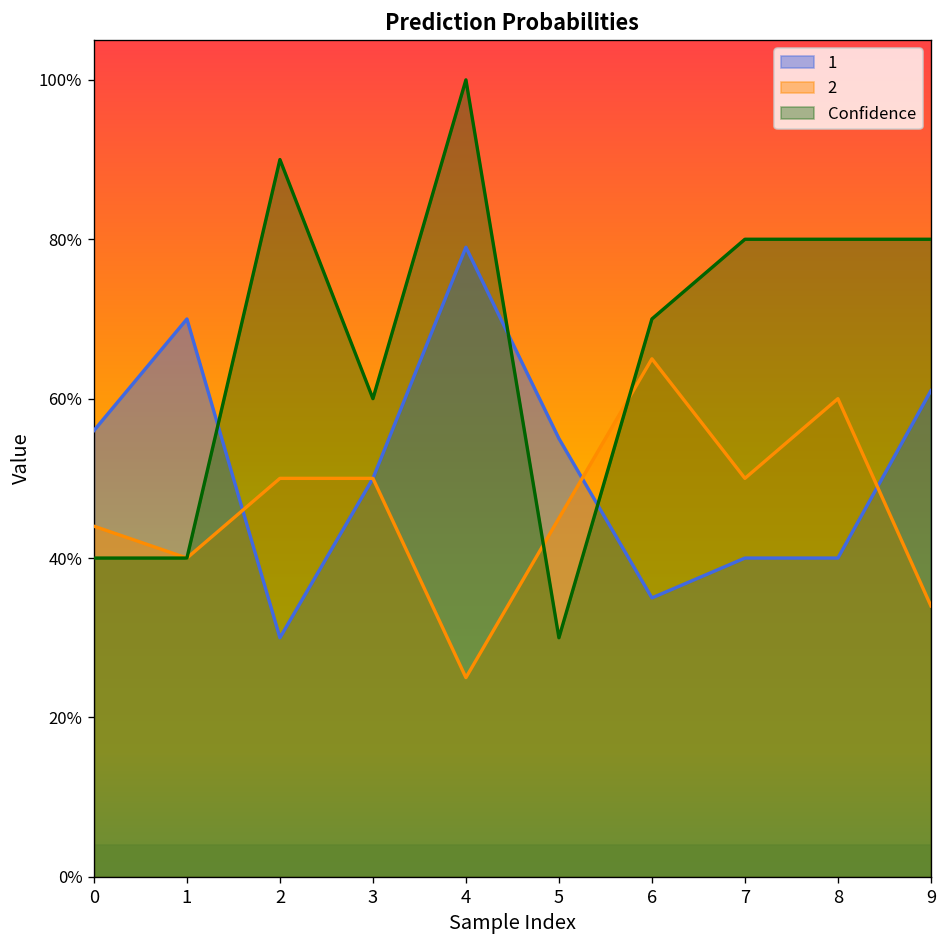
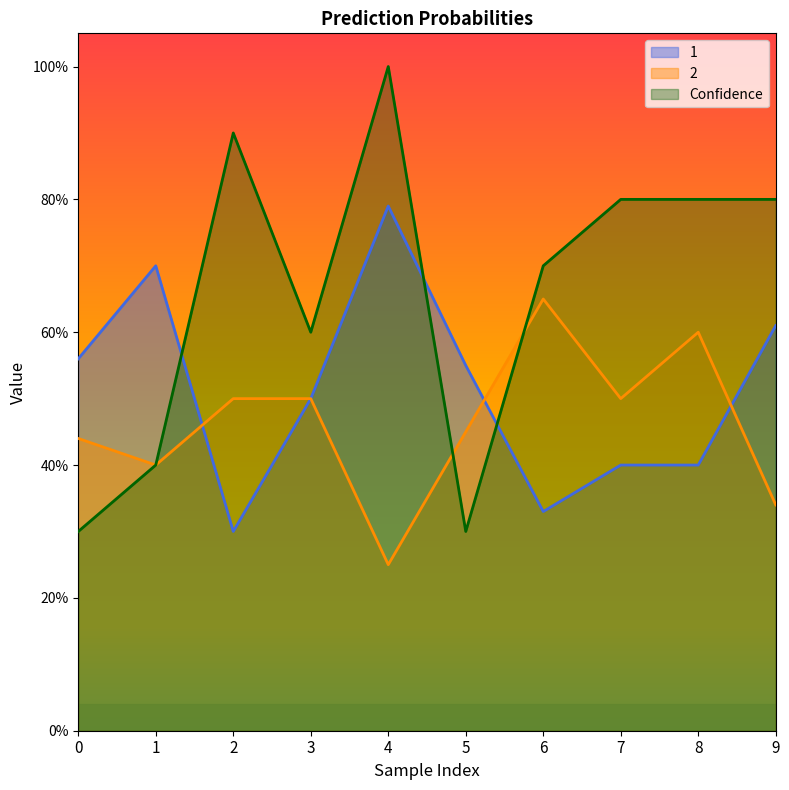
  {
    "1": {
      "0": "56%",
      "1": "70%",
      "2": "30%",
      "4": "79%",
      "5": "55%",
-     "6": "35%",
+     "6": "33%",
      "7": "40%",
      "8": "40%",
      "9": "61%"
    },
    "2": {
      "0": "44%",
      "2": "50%",
      "4": "25%",
      "5": "45%",
      "6": "65%",
      "7": "50%",
      "8": "60%",
      "9": "34%"
    },
    "Confidence": {
-     "0": "40%",
+     "0": "30%",
      "2": "90%",
      "3": "60%",
      "4": "100%",
      "5": "30%",
      "6": "70%",
      "7": "80%",
      "8": "80%",
      "9": "80%"
    }
  }
